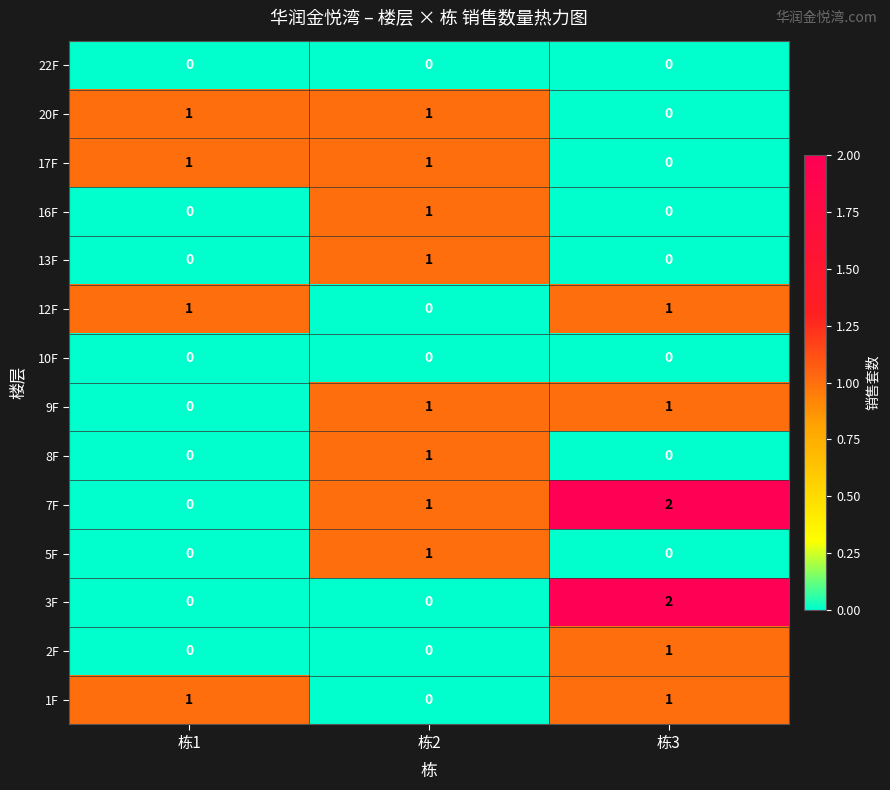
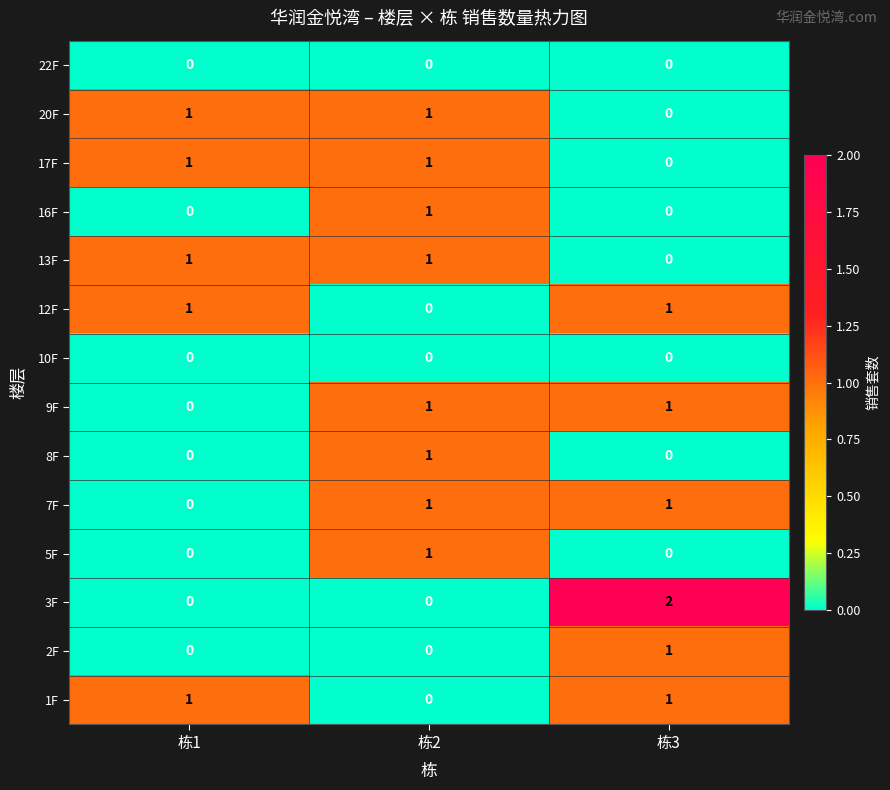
  {
    "22F": {
      "栋1": 0,
      "栋2": 0,
      "栋3": 0
    },
    "20F": {
      "栋1": 1,
      "栋2": 1,
      "栋3": 0
    },
    "17F": {
      "栋1": 1,
      "栋2": 1,
      "栋3": 0
    },
    "16F": {
      "栋1": 0,
      "栋2": 1,
      "栋3": 0
    },
    "13F": {
-     "栋1": 0,
+     "栋1": 1,
      "栋2": 1,
      "栋3": 0
    },
    "12F": {
      "栋1": 1,
      "栋2": 0,
      "栋3": 1
    },
    "10F": {
      "栋1": 0,
      "栋2": 0,
      "栋3": 0
    },
    "9F": {
      "栋1": 0,
      "栋2": 1,
      "栋3": 1
    },
    "8F": {
      "栋1": 0,
      "栋2": 1,
      "栋3": 0
    },
    "7F": {
      "栋1": 0,
      "栋2": 1,
-     "栋3": 2
+     "栋3": 1
    },
    "5F": {
      "栋1": 0,
      "栋2": 1,
      "栋3": 0
    },
    "3F": {
      "栋1": 0,
      "栋2": 0,
      "栋3": 2
    },
    "2F": {
      "栋1": 0,
      "栋2": 0,
      "栋3": 1
    },
    "1F": {
      "栋1": 1,
      "栋2": 0,
      "栋3": 1
    }
  }
